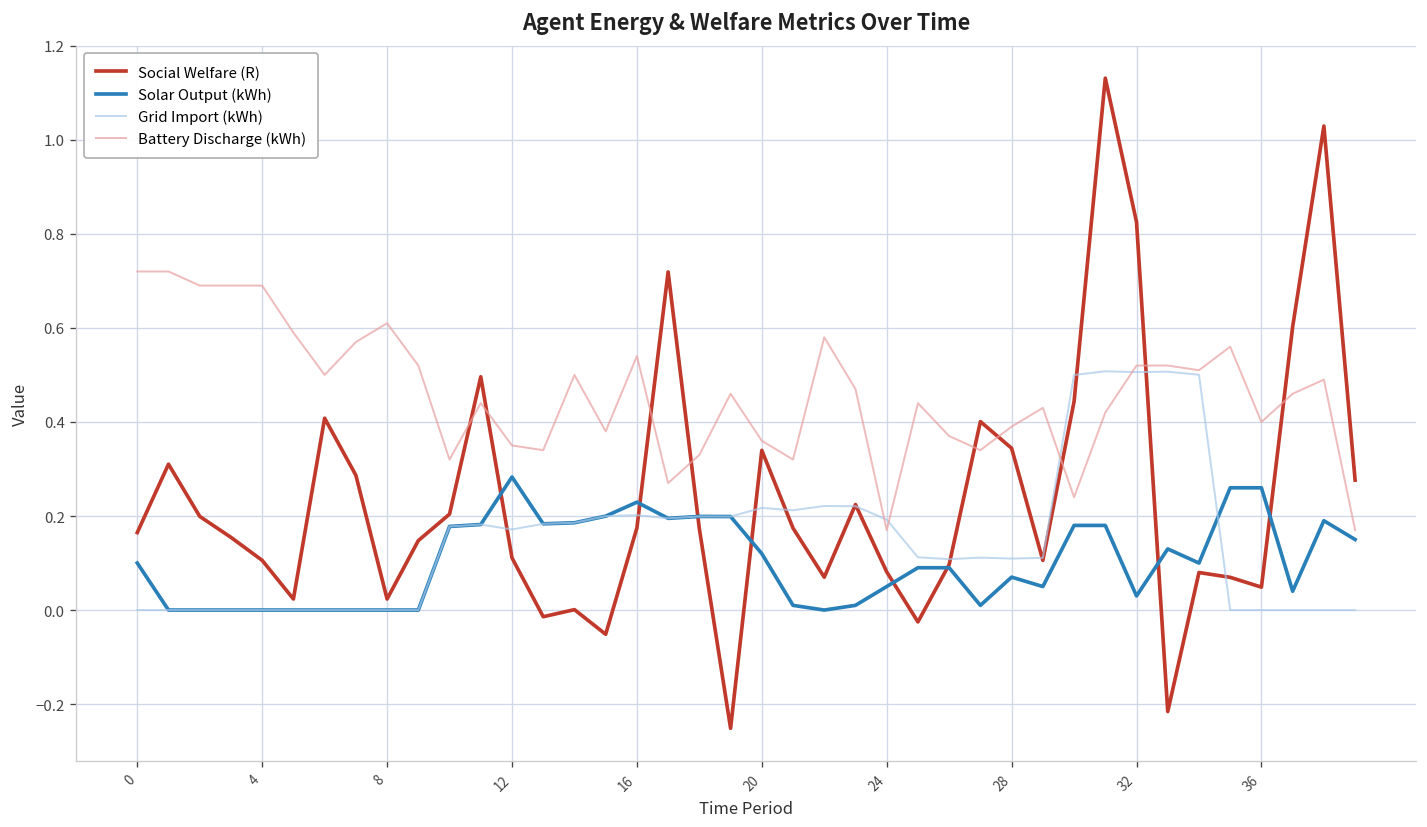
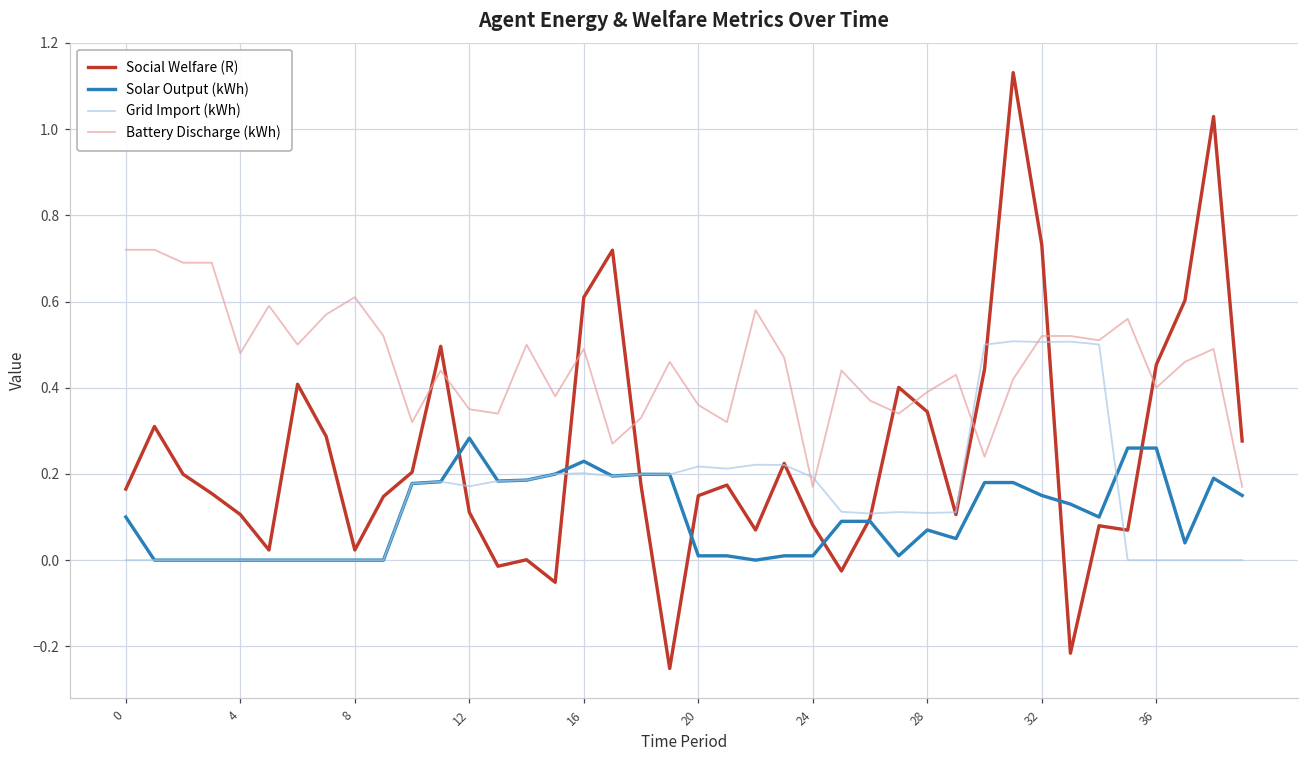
  {
    "Social Welfare (R)": {
      "0": 0.16,
      "4": 0.11,
      "8": 0.02,
      "12": 0.11,
-     "16": 0.17,
-     "20": 0.34,
+     "16": 0.61,
+     "20": 0.15,
      "24": 0.08,
      "28": 0.34,
-     "32": 0.83,
-     "36": 0.05
+     "32": 0.73,
+     "36": 0.45
    },
    "Solar Output (kWh)": {
      "0": 0.10,
      "12": 0.28,
      "16": 0.23,
-     "20": 0.12,
-     "24": 0.05,
+     "20": 0.01,
+     "24": 0.01,
      "28": 0.07,
-     "32": 0.03,
+     "32": 0.15,
      "36": 0.26
    },
    "Grid Import (kWh)": {
      "0": 0.00,
      "12": 0.17,
      "16": 0.20,
      "20": 0.22,
      "24": 0.19,
      "28": 0.11,
      "32": 0.51,
      "36": 0.00
    },
    "Battery Discharge (kWh)": {
      "0": 0.72,
-     "4": 0.69,
+     "4": 0.48,
      "8": 0.61,
      "12": 0.35,
-     "16": 0.54,
+     "16": 0.49,
      "20": 0.36,
      "24": 0.17,
      "28": 0.39,
      "32": 0.52,
      "36": 0.40
    }
  }
